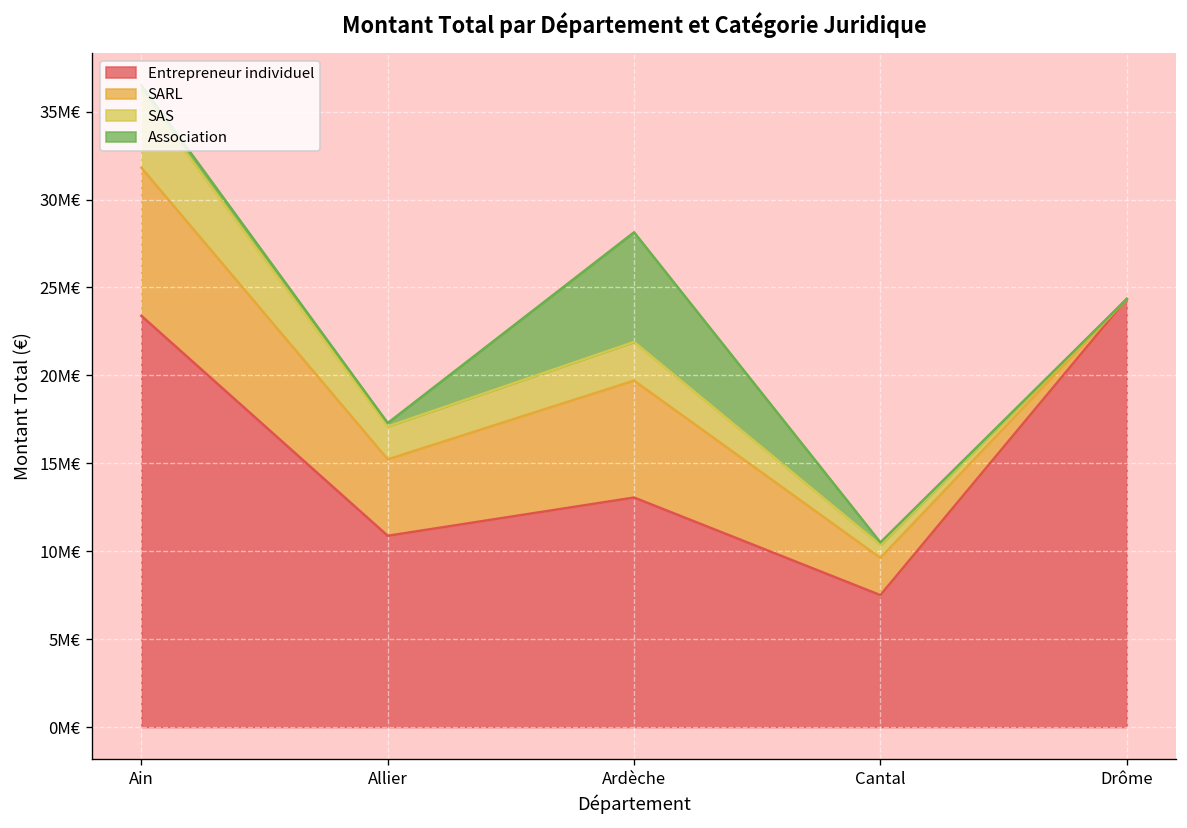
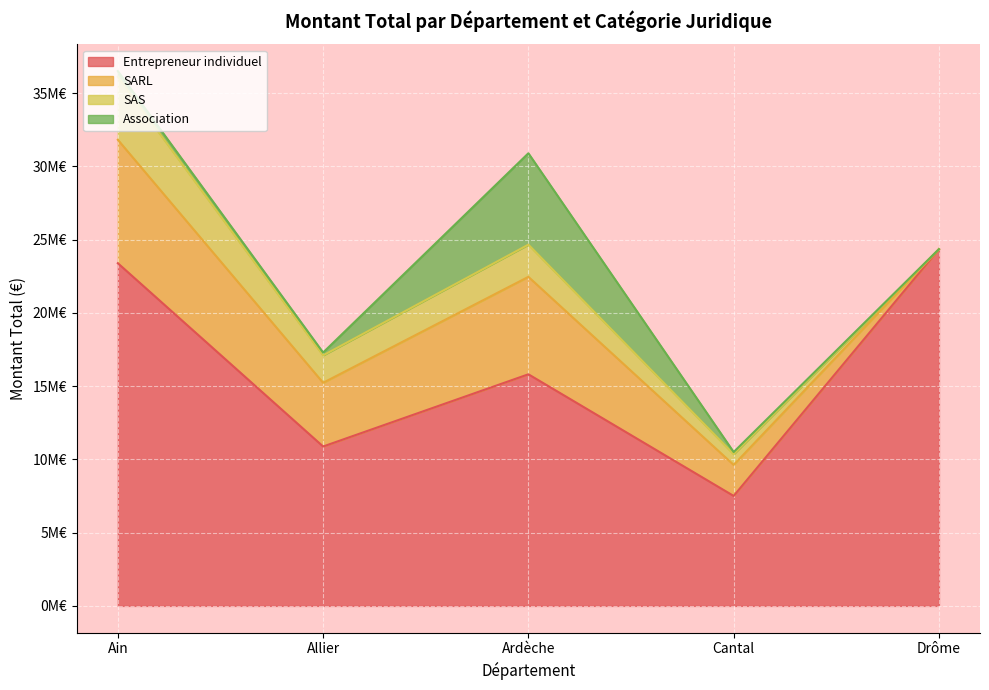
  {
    "Entrepreneur individuel": {
      "Ain": "23.4M€",
      "Allier": "10.9M€",
-     "Ardèche": "13.1M€",
+     "Ardèche": "15.8M€",
      "Cantal": "7.5M€"
    },
    "Association": {
      "Allier": "0.2M€",
      "Ardèche": "6.2M€"
    }
  }
